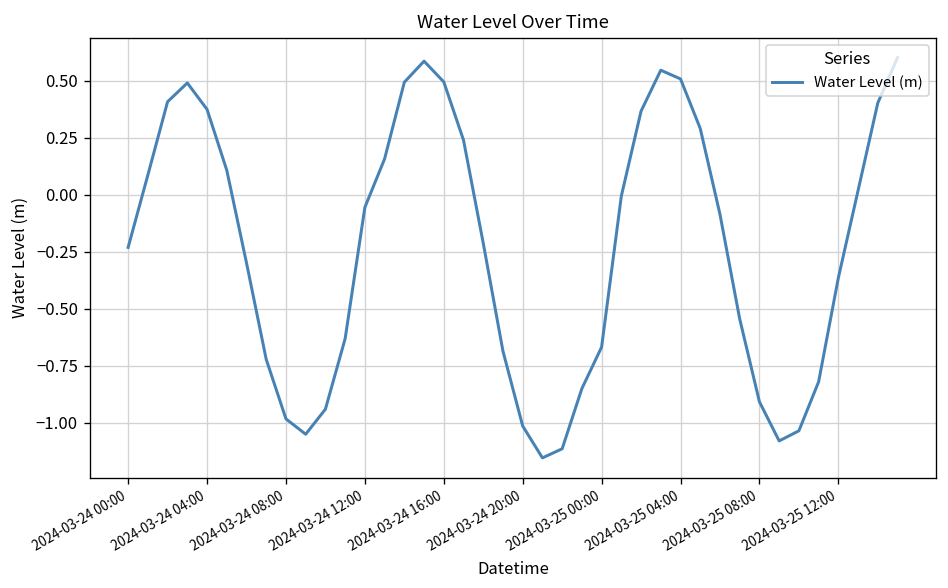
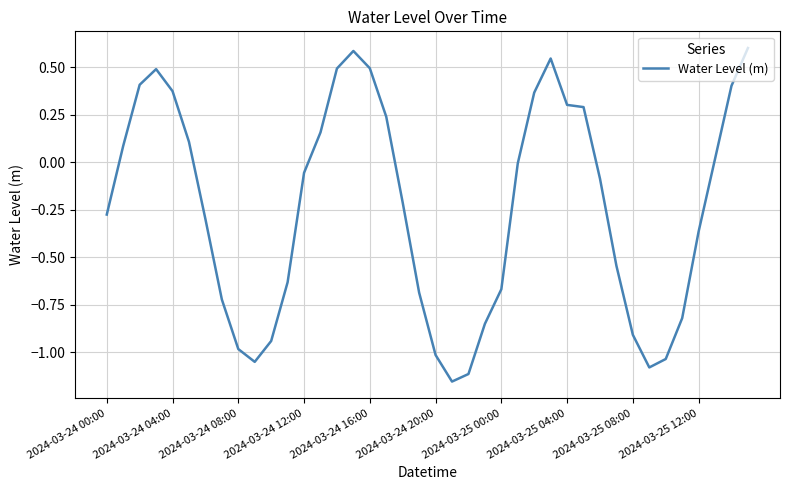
  {
-   "2024-03-24 00:00": -0.23,
+   "2024-03-24 00:00": -0.28,
    "2024-03-24 04:00": 0.37,
    "2024-03-24 08:00": -0.98,
    "2024-03-24 12:00": -0.06,
    "2024-03-24 16:00": 0.49,
    "2024-03-24 20:00": -1.01,
    "2024-03-25 00:00": -0.67,
-   "2024-03-25 04:00": 0.51,
+   "2024-03-25 04:00": 0.30,
    "2024-03-25 08:00": -0.91,
    "2024-03-25 12:00": -0.37
  }
